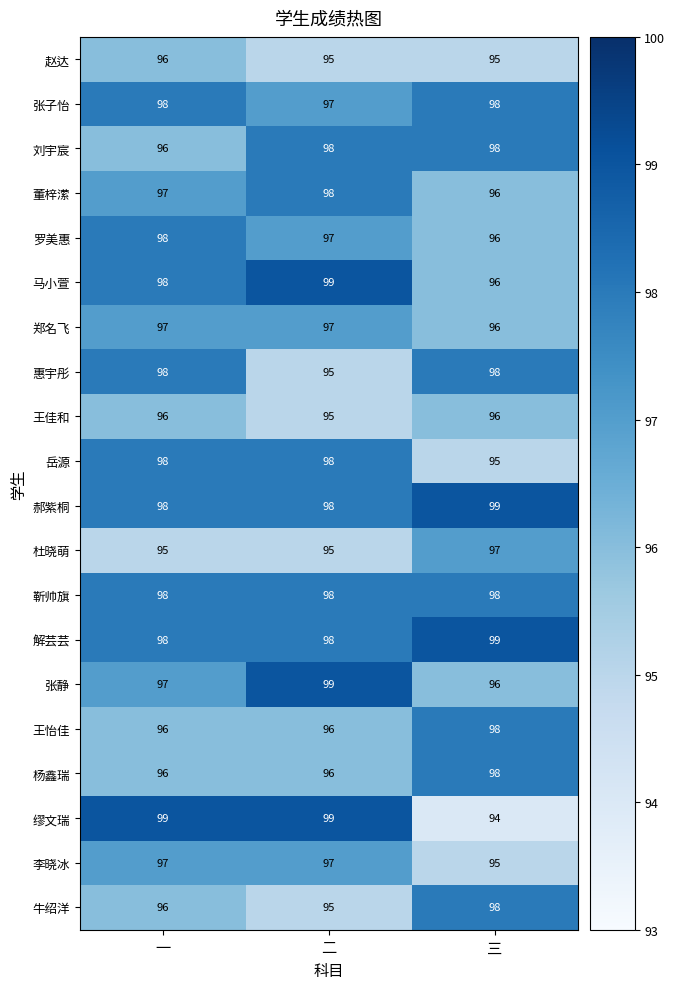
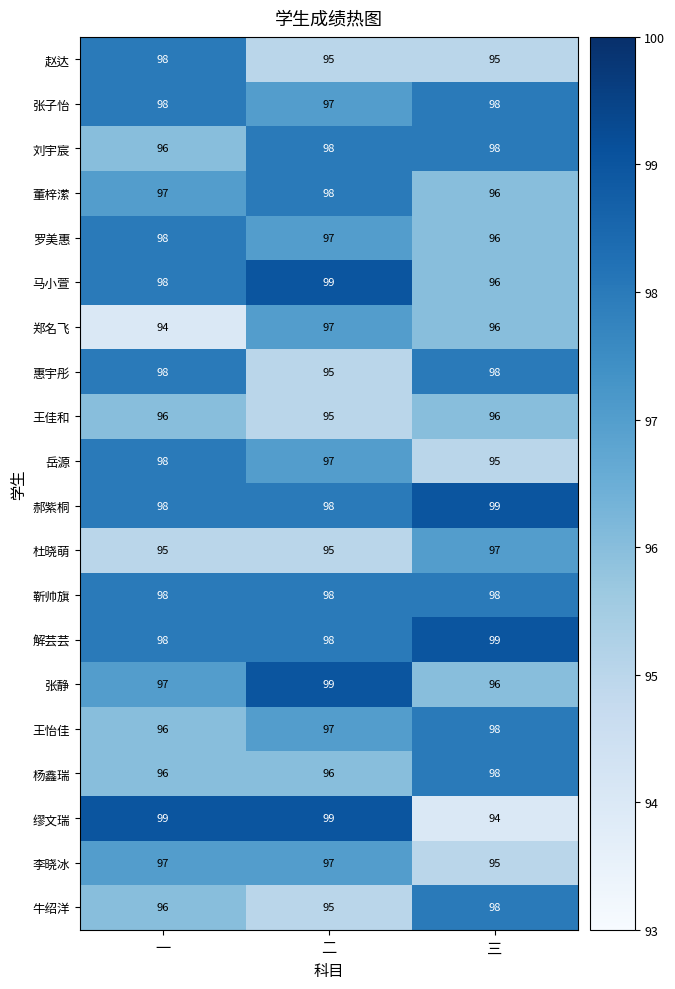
  {
    "赵达": {
-     "一": 96,
+     "一": 98,
      "二": 95,
      "三": 95
    },
    "张子怡": {
      "一": 98,
      "二": 97,
      "三": 98
    },
    "刘宇宸": {
      "一": 96,
      "二": 98,
      "三": 98
    },
    "董梓潆": {
      "一": 97,
      "二": 98,
      "三": 96
    },
    "罗美惠": {
      "一": 98,
      "二": 97,
      "三": 96
    },
    "马小萱": {
      "一": 98,
      "二": 99,
      "三": 96
    },
    "郑名飞": {
-     "一": 97,
+     "一": 94,
      "二": 97,
      "三": 96
    },
    "惠宇彤": {
      "一": 98,
      "二": 95,
      "三": 98
    },
    "王佳和": {
      "一": 96,
      "二": 95,
      "三": 96
    },
    "岳源": {
      "一": 98,
-     "二": 98,
+     "二": 97,
      "三": 95
    },
    "郝紫桐": {
      "一": 98,
      "二": 98,
      "三": 99
    },
    "杜晓萌": {
      "一": 95,
      "二": 95,
      "三": 97
    },
    "靳帅旗": {
      "一": 98,
      "二": 98,
      "三": 98
    },
    "解芸芸": {
      "一": 98,
      "二": 98,
      "三": 99
    },
    "张静": {
      "一": 97,
      "二": 99,
      "三": 96
    },
    "王怡佳": {
      "一": 96,
-     "二": 96,
+     "二": 97,
      "三": 98
    },
    "杨鑫瑞": {
      "一": 96,
      "二": 96,
      "三": 98
    },
    "缪文瑞": {
      "一": 99,
      "二": 99,
      "三": 94
    },
    "李晓冰": {
      "一": 97,
      "二": 97,
      "三": 95
    },
    "牛绍洋": {
      "一": 96,
      "二": 95,
      "三": 98
    }
  }
